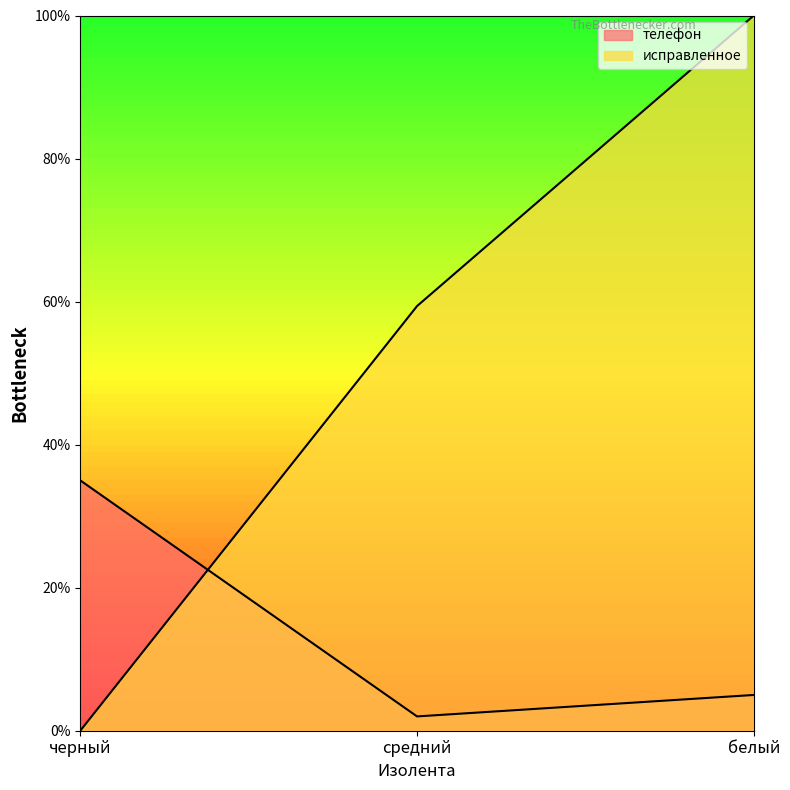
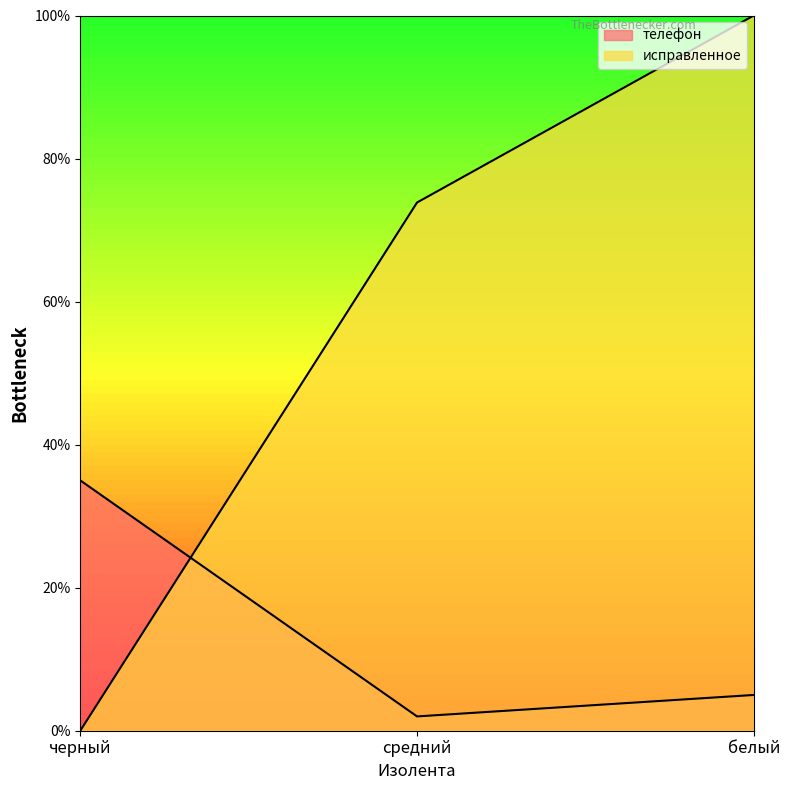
  {
    "телефон": {
      "черный": "35%",
      "средний": "2%",
      "белый": "5%"
    },
    "исправленное": {
      "черный": "0%",
-     "средний": "59%",
+     "средний": "74%",
      "белый": "100%"
    }
  }
